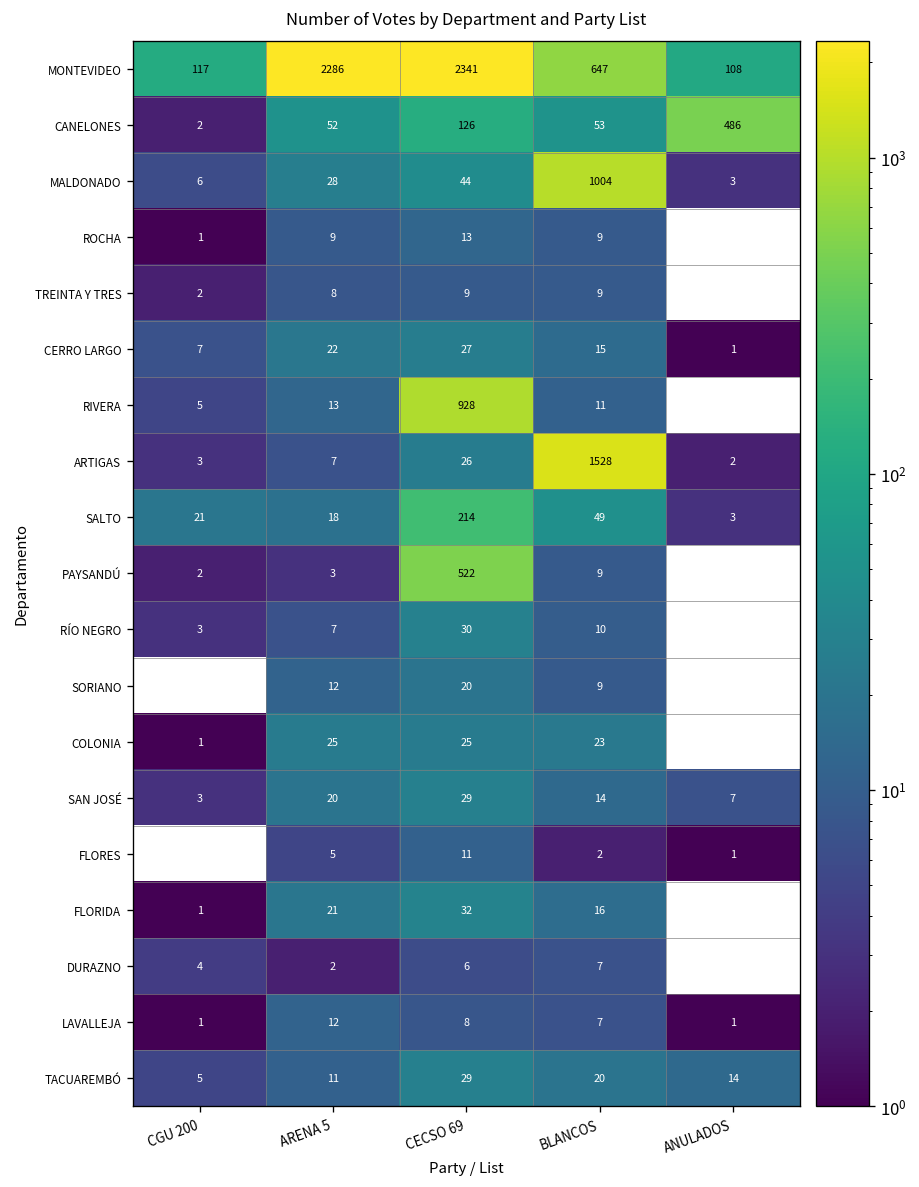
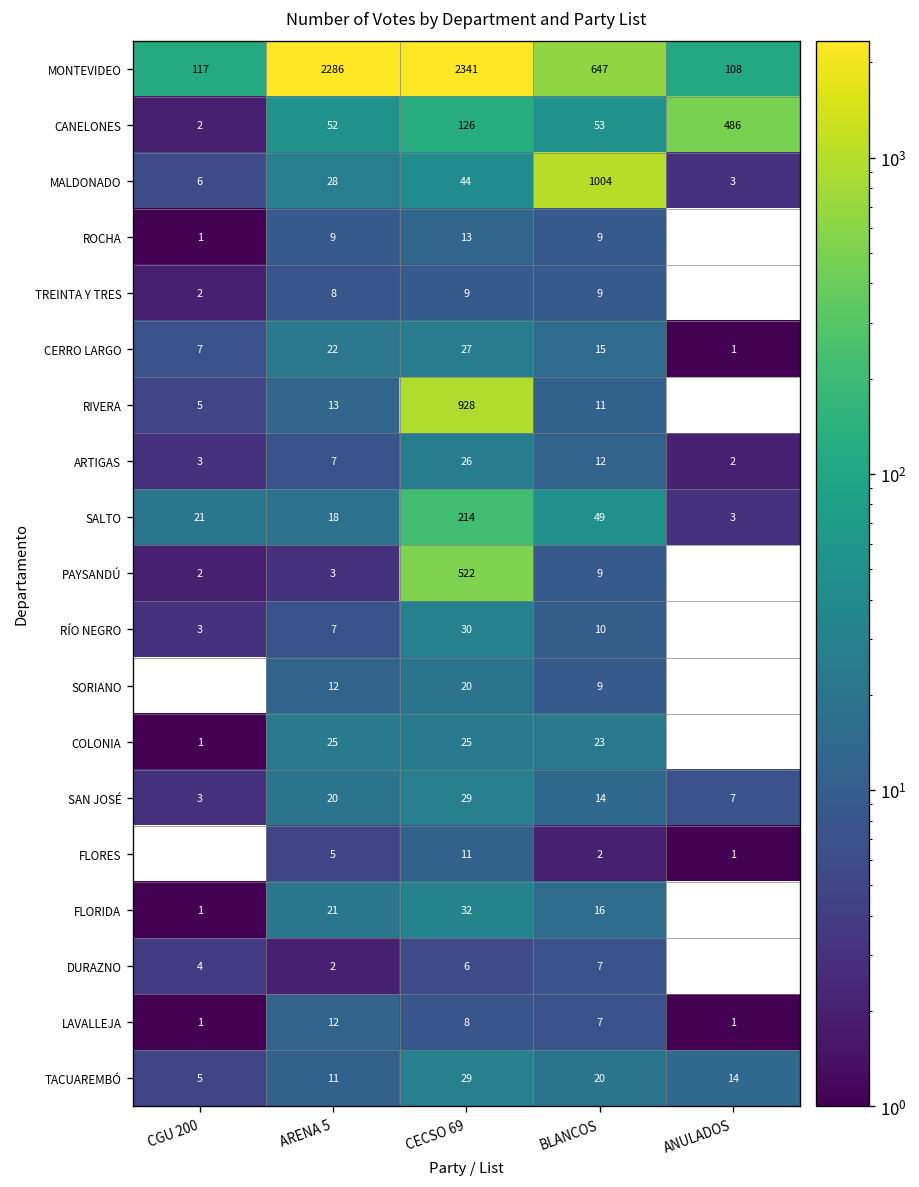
  {
    "MONTEVIDEO": {
      "CGU 200": 117,
      "ARENA 5": 2286,
      "CECSO 69": 2341,
      "BLANCOS": 647,
      "ANULADOS": 108
    },
    "CANELONES": {
      "CGU 200": 2,
      "ARENA 5": 52,
      "CECSO 69": 126,
      "BLANCOS": 53,
      "ANULADOS": 486
    },
    "MALDONADO": {
      "CGU 200": 6,
      "ARENA 5": 28,
      "CECSO 69": 44,
      "BLANCOS": 1004,
      "ANULADOS": 3
    },
    "ROCHA": {
      "CGU 200": 1,
      "ARENA 5": 9,
      "CECSO 69": 13,
      "BLANCOS": 9
    },
    "TREINTA Y TRES": {
      "CGU 200": 2,
      "ARENA 5": 8,
      "CECSO 69": 9,
      "BLANCOS": 9
    },
    "CERRO LARGO": {
      "CGU 200": 7,
      "ARENA 5": 22,
      "CECSO 69": 27,
      "BLANCOS": 15,
      "ANULADOS": 1
    },
    "RIVERA": {
      "CGU 200": 5,
      "ARENA 5": 13,
      "CECSO 69": 928,
      "BLANCOS": 11
    },
    "ARTIGAS": {
      "CGU 200": 3,
      "ARENA 5": 7,
      "CECSO 69": 26,
-     "BLANCOS": 1528,
+     "BLANCOS": 12,
      "ANULADOS": 2
    },
    "SALTO": {
      "CGU 200": 21,
      "ARENA 5": 18,
      "CECSO 69": 214,
      "BLANCOS": 49,
      "ANULADOS": 3
    },
    "PAYSANDÚ": {
      "CGU 200": 2,
      "ARENA 5": 3,
      "CECSO 69": 522,
      "BLANCOS": 9
    },
    "RÍO NEGRO": {
      "CGU 200": 3,
      "ARENA 5": 7,
      "CECSO 69": 30,
      "BLANCOS": 10
    },
    "SORIANO": {
      "ARENA 5": 12,
      "CECSO 69": 20,
      "BLANCOS": 9
    },
    "COLONIA": {
      "CGU 200": 1,
      "ARENA 5": 25,
      "CECSO 69": 25,
      "BLANCOS": 23
    },
    "SAN JOSÉ": {
      "CGU 200": 3,
      "ARENA 5": 20,
      "CECSO 69": 29,
      "BLANCOS": 14,
      "ANULADOS": 7
    },
    "FLORES": {
      "ARENA 5": 5,
      "CECSO 69": 11,
      "BLANCOS": 2,
      "ANULADOS": 1
    },
    "FLORIDA": {
      "CGU 200": 1,
      "ARENA 5": 21,
      "CECSO 69": 32,
      "BLANCOS": 16
    },
    "DURAZNO": {
      "CGU 200": 4,
      "ARENA 5": 2,
      "CECSO 69": 6,
      "BLANCOS": 7
    },
    "LAVALLEJA": {
      "CGU 200": 1,
      "ARENA 5": 12,
      "CECSO 69": 8,
      "BLANCOS": 7,
      "ANULADOS": 1
    },
    "TACUAREMBÓ": {
      "CGU 200": 5,
      "ARENA 5": 11,
      "CECSO 69": 29,
      "BLANCOS": 20,
      "ANULADOS": 14
    }
  }
